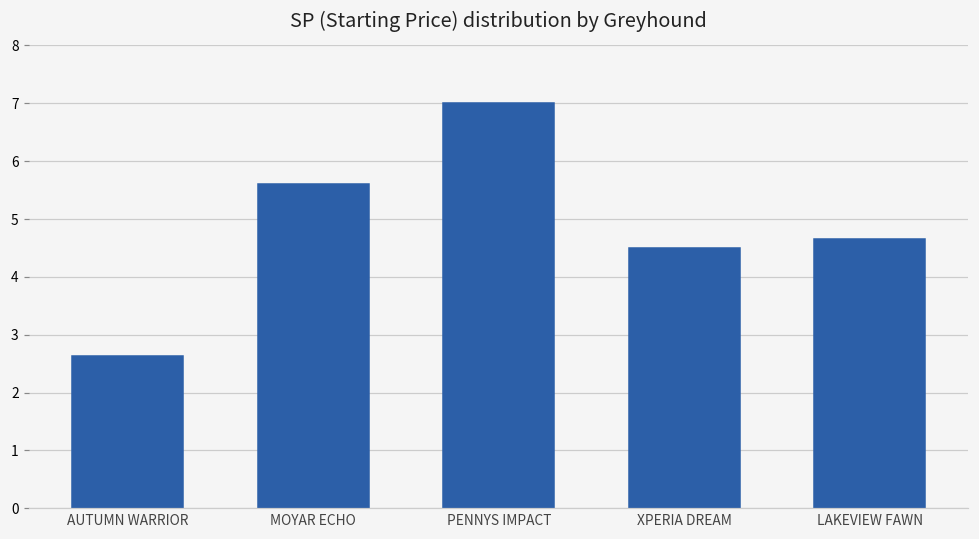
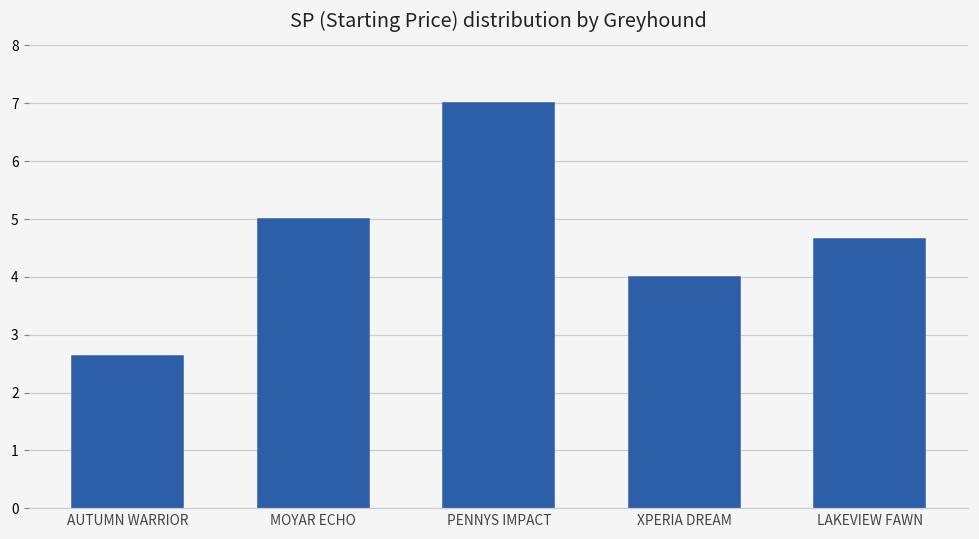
  {
    "AUTUMN WARRIOR": 2.6,
-   "MOYAR ECHO": 5.6,
+   "MOYAR ECHO": 5.0,
    "PENNYS IMPACT": 7.0,
-   "XPERIA DREAM": 4.5,
+   "XPERIA DREAM": 4.0,
    "LAKEVIEW FAWN": 4.7
  }
